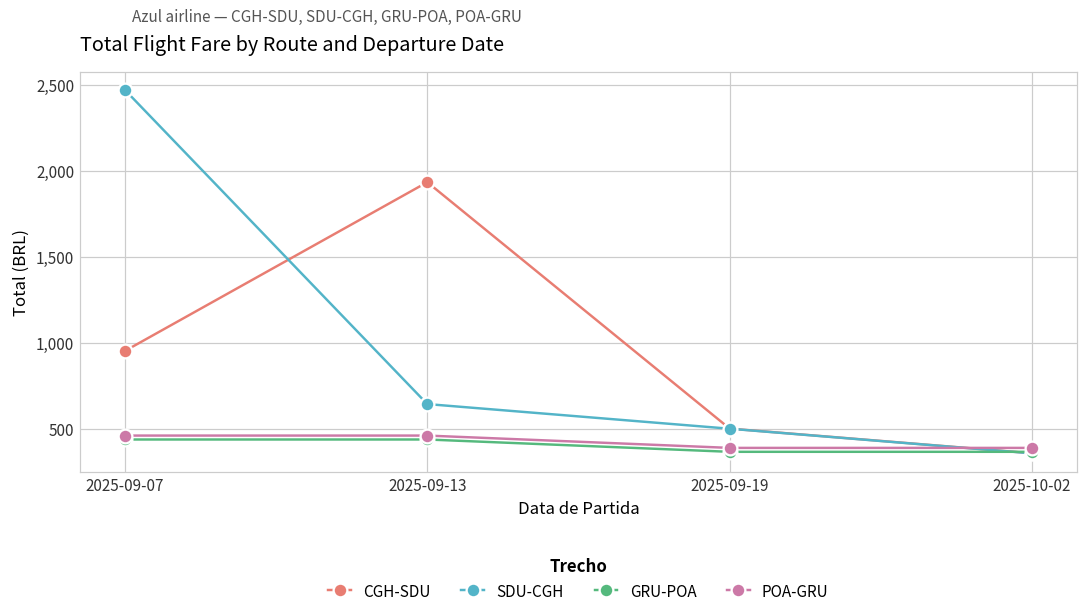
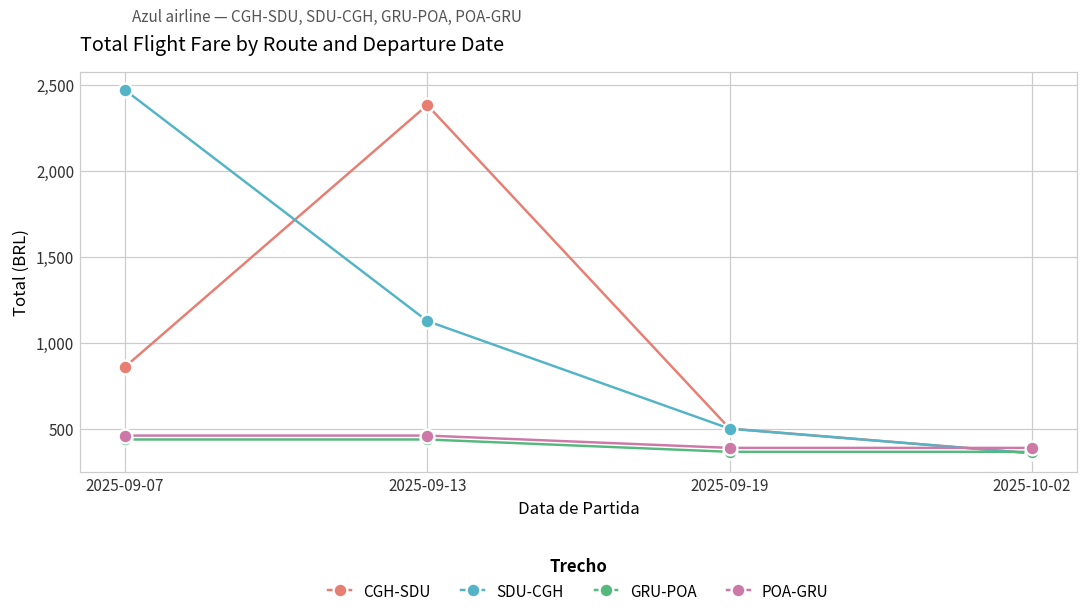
  {
    "CGH-SDU": {
-     "2025-09-07": "950",
-     "2025-09-13": "1,930"
+     "2025-09-07": "860",
+     "2025-09-13": "2,380"
    },
    "SDU-CGH": {
      "2025-09-07": "2,470",
-     "2025-09-13": "640"
+     "2025-09-13": "1,130"
    },
    "GRU-POA": {
      "2025-09-07": "440",
      "2025-09-13": "440",
      "2025-09-19": "370"
    },
    "POA-GRU": {
      "2025-09-07": "460",
      "2025-09-13": "460",
      "2025-09-19": "390",
      "2025-10-02": "390"
    }
  }
